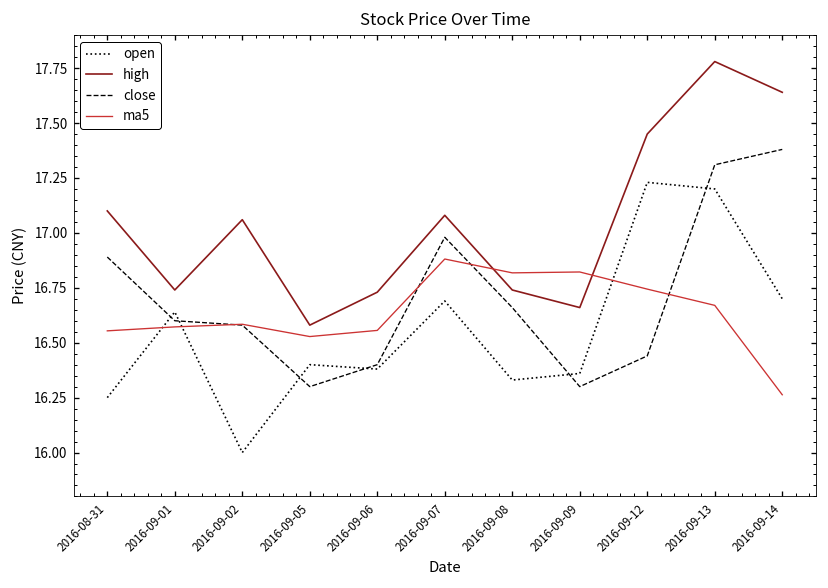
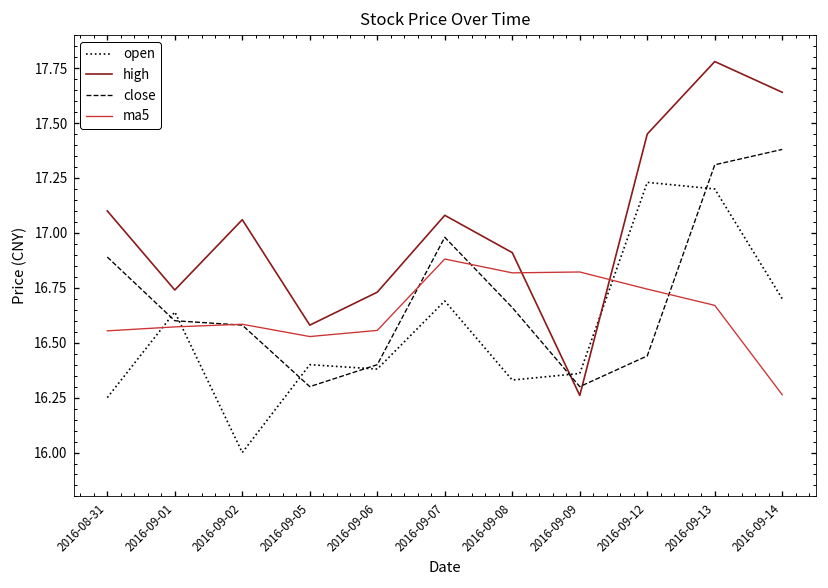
  {
    "high": {
      "2016-08-31": 17.10,
      "2016-09-01": 16.74,
      "2016-09-02": 17.06,
      "2016-09-05": 16.58,
      "2016-09-06": 16.73,
      "2016-09-07": 17.08,
-     "2016-09-08": 16.74,
-     "2016-09-09": 16.66,
+     "2016-09-08": 16.91,
+     "2016-09-09": 16.26,
      "2016-09-12": 17.45,
      "2016-09-13": 17.78,
      "2016-09-14": 17.64
    },
    "ma5": {
      "2016-08-31": 16.55,
      "2016-09-01": 16.57,
      "2016-09-05": 16.53,
      "2016-09-06": 16.56,
      "2016-09-07": 16.88,
      "2016-09-08": 16.82,
      "2016-09-09": 16.82,
      "2016-09-12": 16.74,
      "2016-09-13": 16.67,
      "2016-09-14": 16.26
    }
  }
